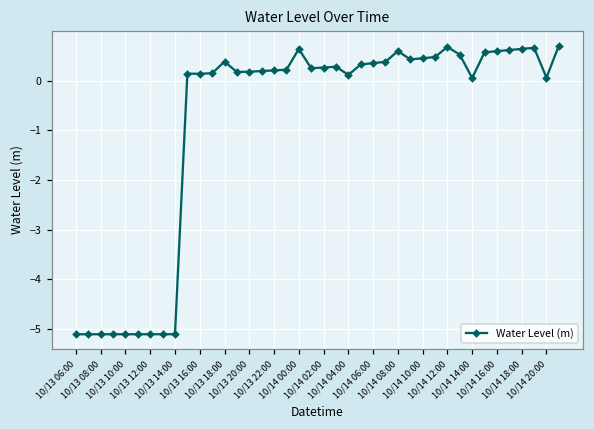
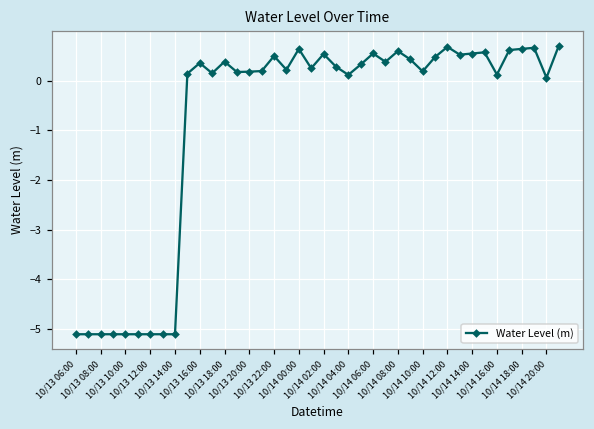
  {
    "10/13 06:00": -5.1,
    "10/13 08:00": -5.1,
    "10/13 10:00": -5.1,
    "10/13 12:00": -5.1,
    "10/13 14:00": -5.1,
-   "10/13 16:00": 0.1,
+   "10/13 16:00": 0.4,
    "10/13 18:00": 0.4,
    "10/13 20:00": 0.2,
-   "10/13 22:00": 0.2,
+   "10/13 22:00": 0.5,
    "10/14 00:00": 0.6,
-   "10/14 02:00": 0.3,
+   "10/14 02:00": 0.5,
    "10/14 04:00": 0.1,
-   "10/14 06:00": 0.3,
+   "10/14 06:00": 0.5,
    "10/14 08:00": 0.6,
-   "10/14 10:00": 0.4,
+   "10/14 10:00": 0.2,
    "10/14 12:00": 0.7,
-   "10/14 14:00": 0.1,
-   "10/14 16:00": 0.6,
+   "10/14 14:00": 0.5,
+   "10/14 16:00": 0.1,
    "10/14 18:00": 0.6,
    "10/14 20:00": 0.1
  }
